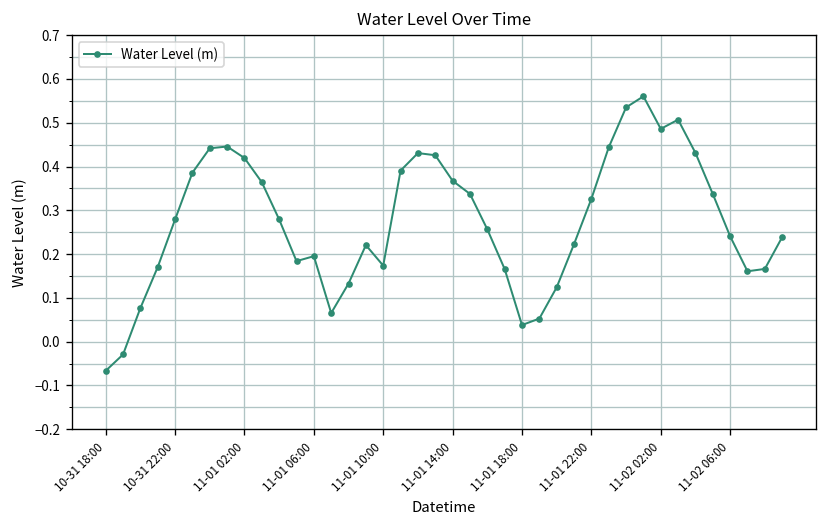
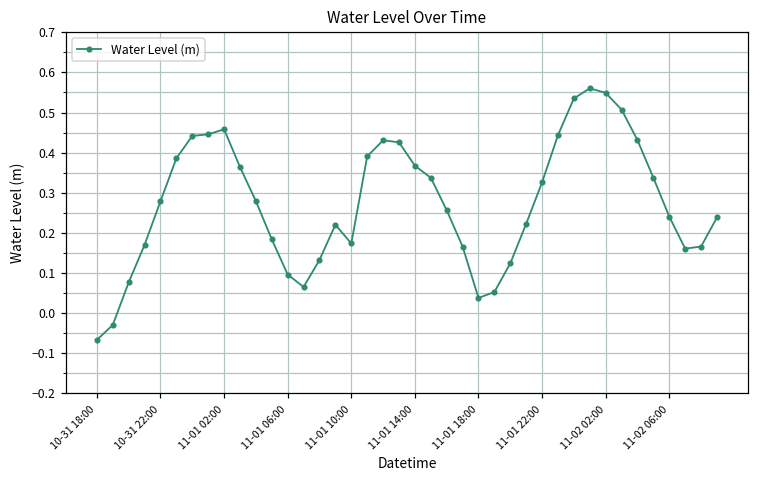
  {
    "10-31 18:00": -0.07,
    "10-31 22:00": 0.28,
-   "11-01 02:00": 0.42,
-   "11-01 06:00": 0.20,
+   "11-01 02:00": 0.46,
+   "11-01 06:00": 0.10,
    "11-01 10:00": 0.17,
    "11-01 14:00": 0.37,
    "11-01 18:00": 0.04,
    "11-01 22:00": 0.33,
-   "11-02 02:00": 0.49,
+   "11-02 02:00": 0.55,
    "11-02 06:00": 0.24
  }
